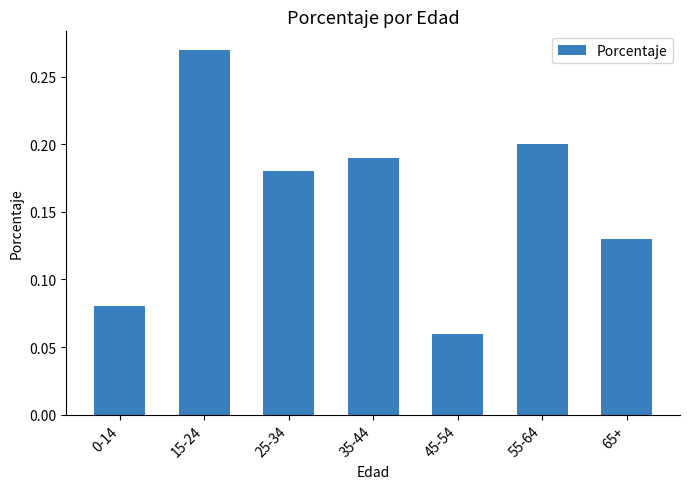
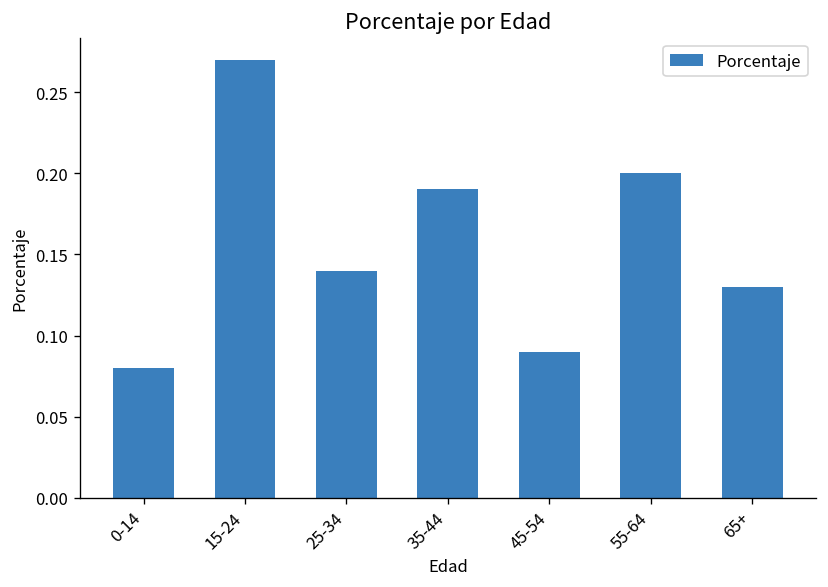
  {
    "0-14": 0.08,
    "15-24": 0.27,
-   "25-34": 0.18,
+   "25-34": 0.14,
    "35-44": 0.19,
-   "45-54": 0.06,
+   "45-54": 0.09,
    "55-64": 0.20,
    "65+": 0.13
  }
